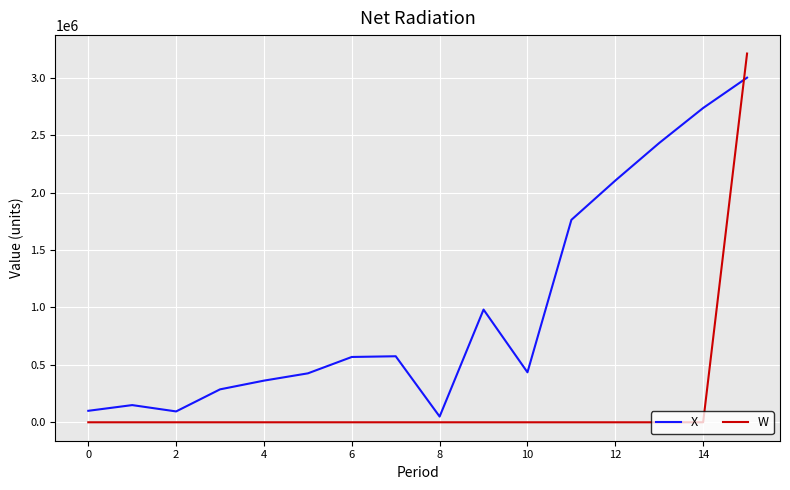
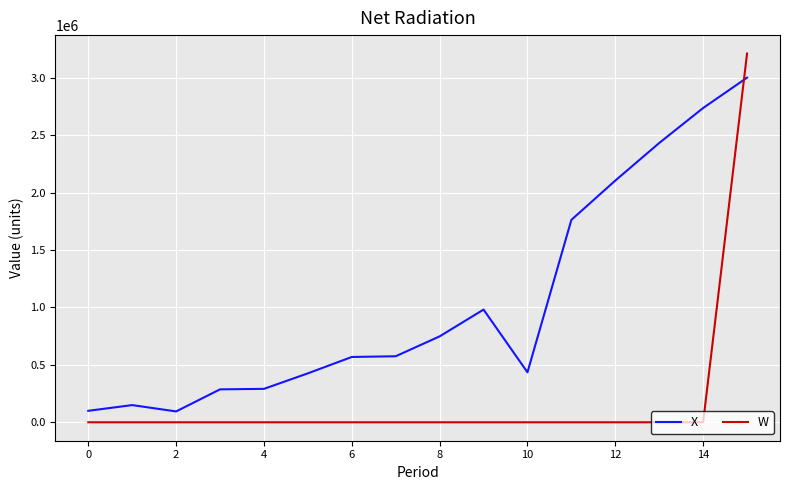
  {
    "X": {
      "0": 100000,
      "2": 90000,
-     "4": 360000,
+     "4": 290000,
      "6": 570000,
-     "8": 50000,
+     "8": 750000,
      "10": 440000,
      "12": 2110000,
      "14": 2740000
    },
    "W": {
      "0": 0,
      "2": 0,
      "4": 0,
      "6": 0,
      "8": 0,
      "10": 0,
      "12": 0
    }
  }
